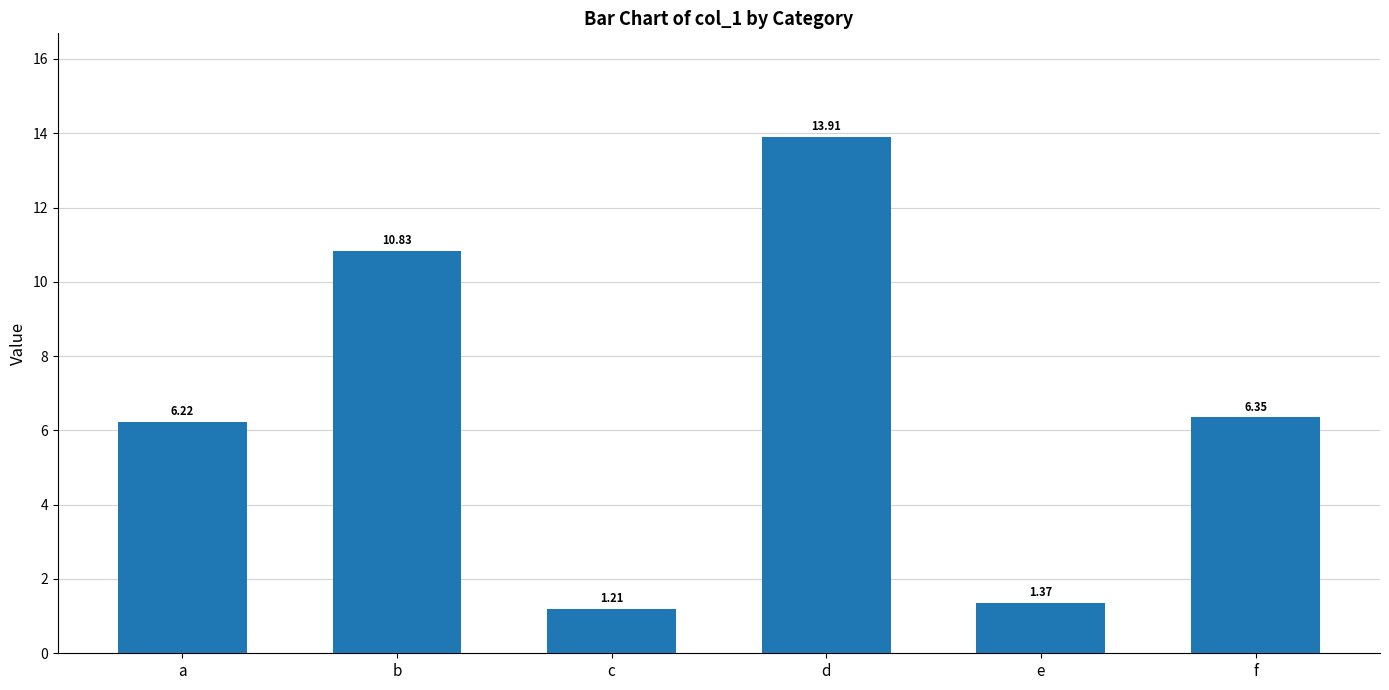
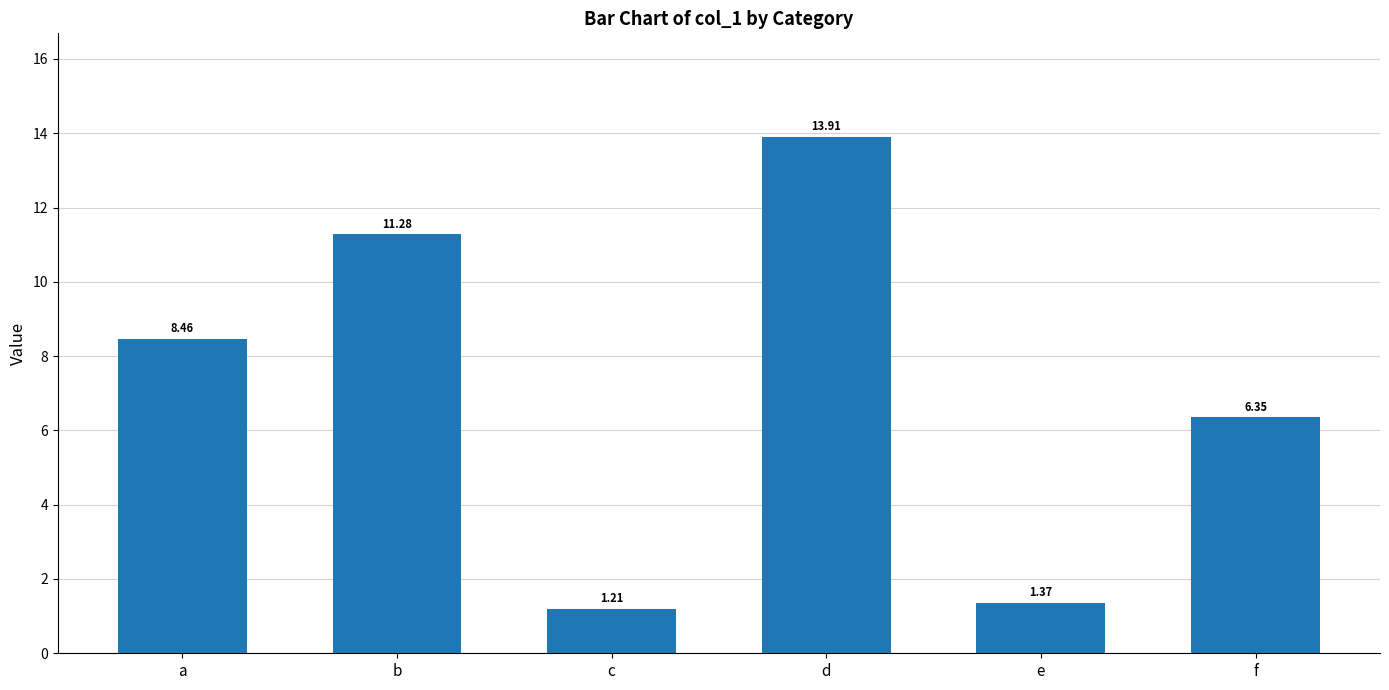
  {
-   "a": 6.22,
-   "b": 10.83,
+   "a": 8.46,
+   "b": 11.28,
    "c": 1.21,
    "d": 13.91,
    "e": 1.37,
    "f": 6.35
  }
